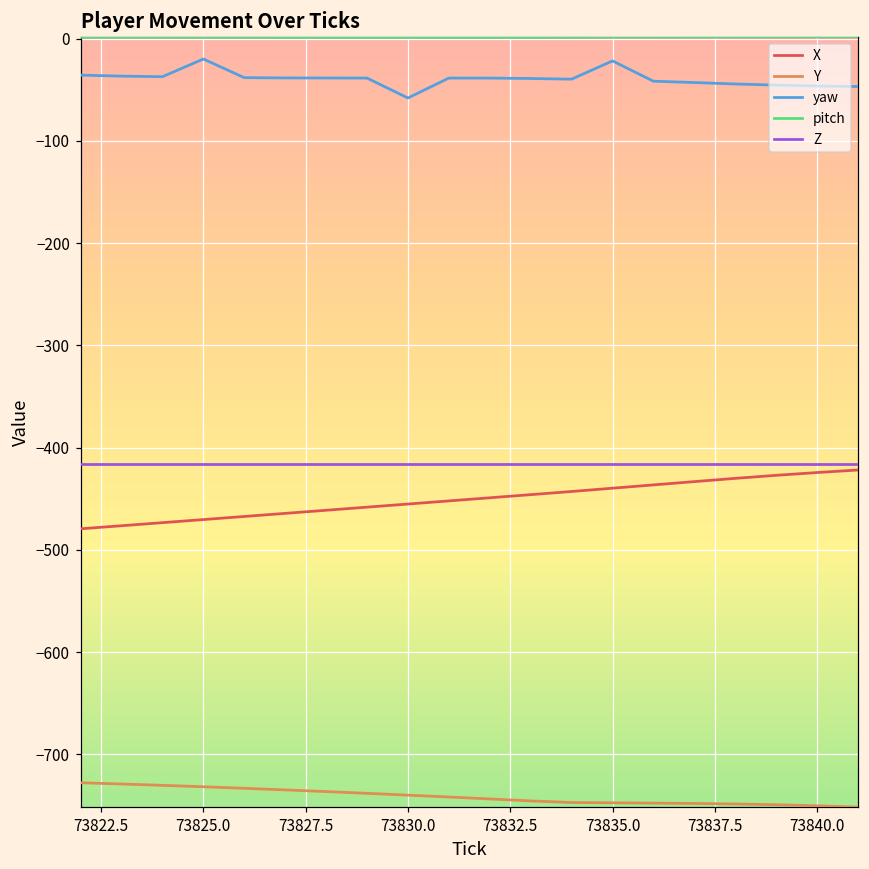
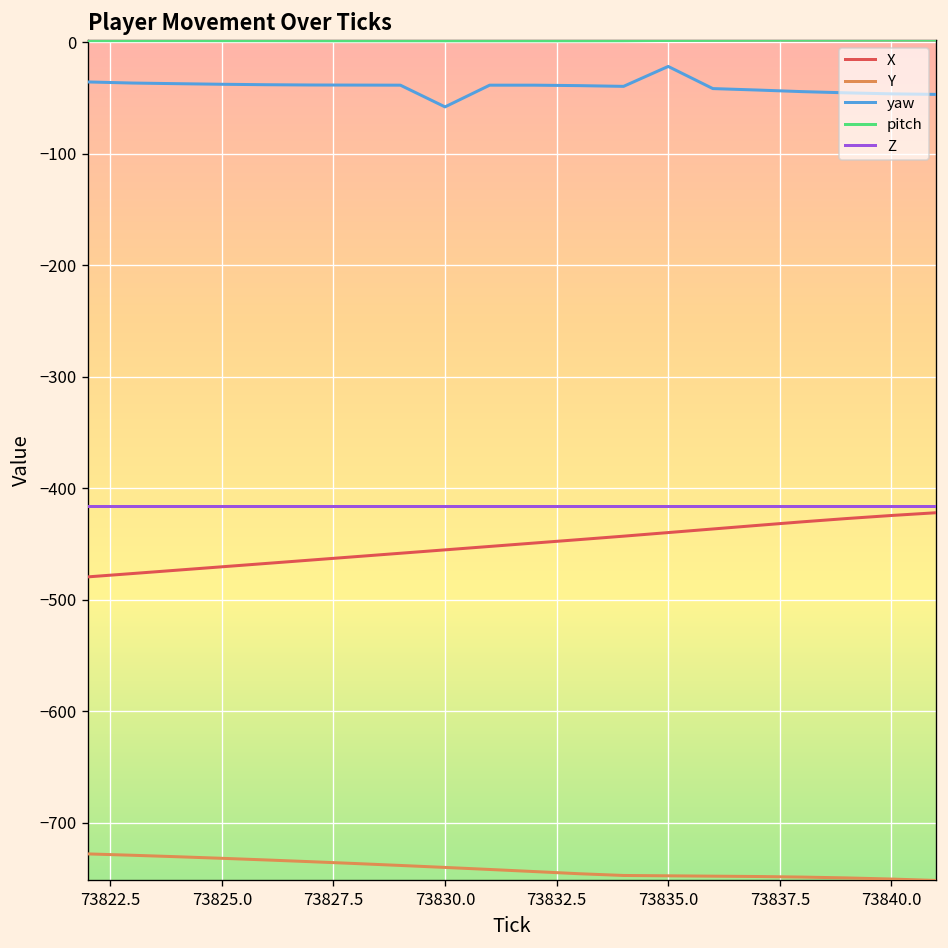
  {
    "yaw": {
-     "73825.0": -20,
+     "73825.0": -40,
      "73830.0": -60,
      "73835.0": -20
    },
    "pitch": {
      "73825.0": 0,
      "73830.0": 0,
      "73835.0": 0,
      "73840.0": 0
    },
    "Z": {
      "73825.0": -420,
      "73830.0": -420,
      "73835.0": -420,
      "73840.0": -420
    }
  }
